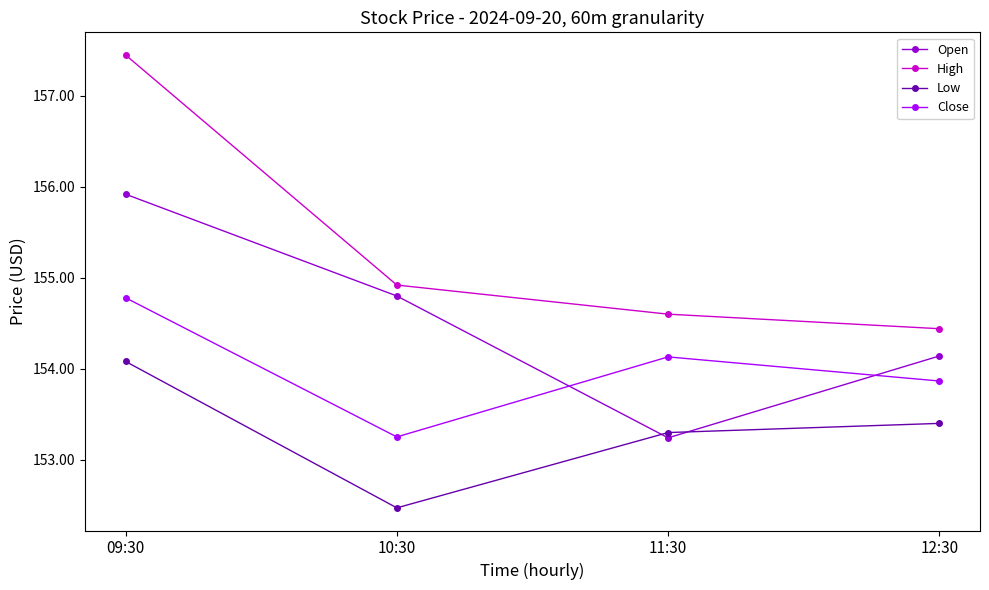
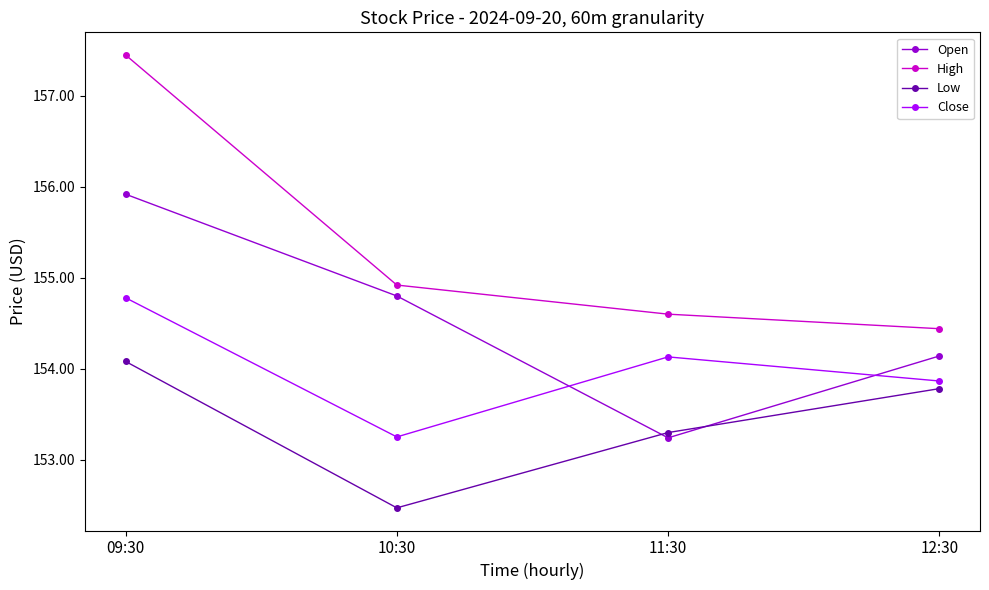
  {
    "Low": {
      "09:30": 154.1,
      "10:30": 152.5,
      "11:30": 153.3,
-     "12:30": 153.4
+     "12:30": 153.8
    }
  }
